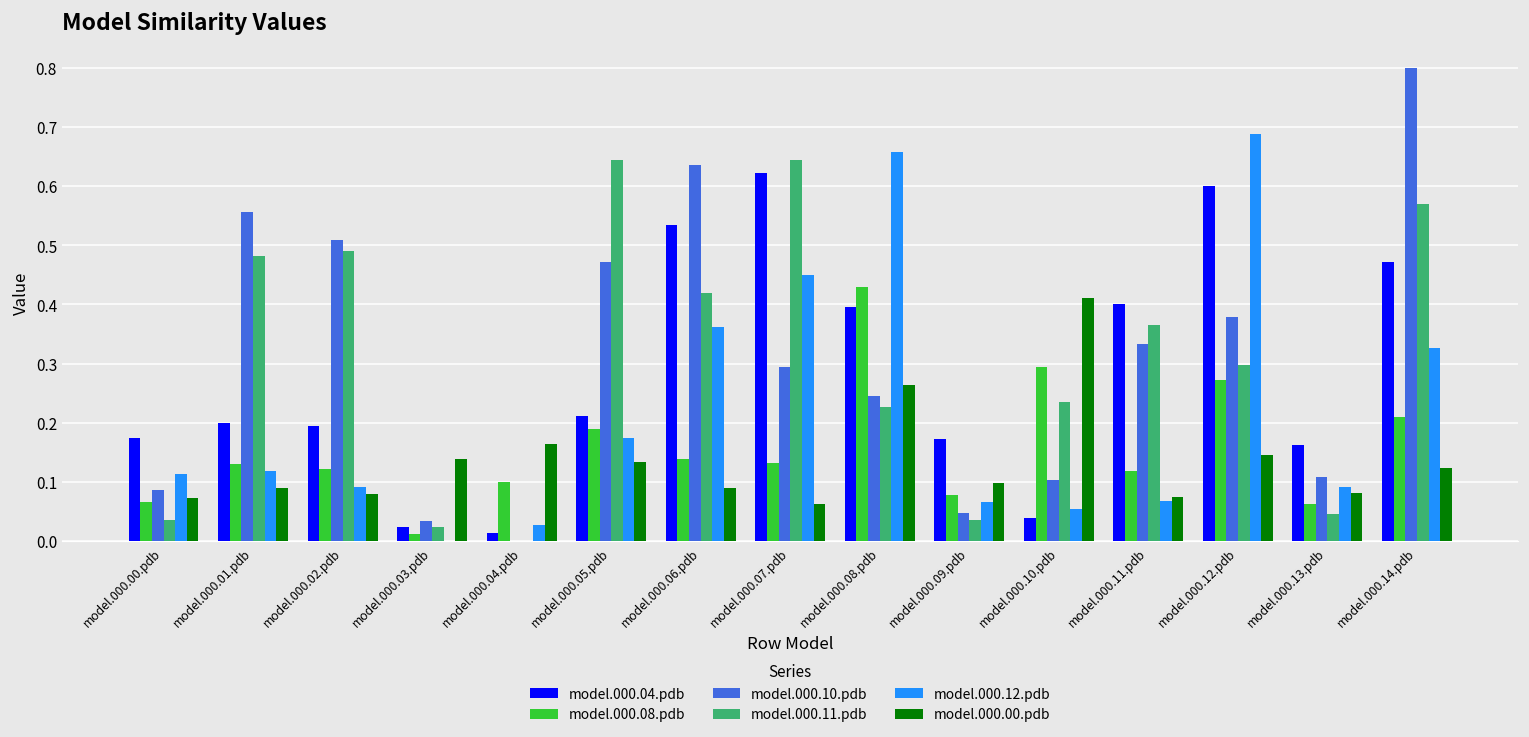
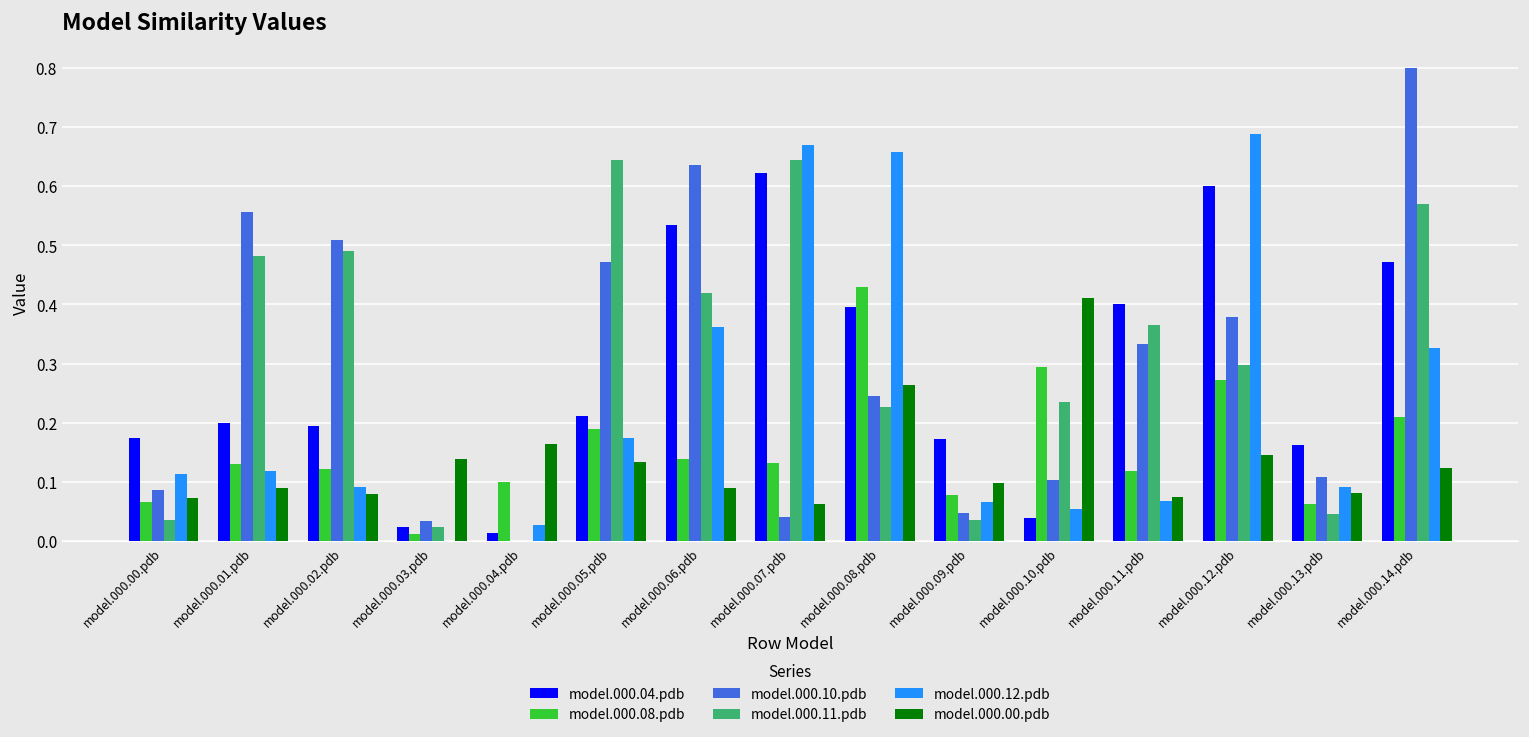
  {
    "model.000.04.pdb": {
      "model.000.00.pdb": 0.17,
      "model.000.01.pdb": 0.20,
      "model.000.02.pdb": 0.19,
      "model.000.03.pdb": 0.02,
      "model.000.04.pdb": 0.01,
      "model.000.05.pdb": 0.21,
      "model.000.06.pdb": 0.54,
      "model.000.07.pdb": 0.62,
      "model.000.08.pdb": 0.40,
      "model.000.09.pdb": 0.17,
      "model.000.10.pdb": 0.04,
      "model.000.11.pdb": 0.40,
      "model.000.12.pdb": 0.60,
      "model.000.13.pdb": 0.16,
      "model.000.14.pdb": 0.47
    },
    "model.000.08.pdb": {
      "model.000.00.pdb": 0.07,
      "model.000.01.pdb": 0.13,
      "model.000.02.pdb": 0.12,
      "model.000.03.pdb": 0.01,
      "model.000.04.pdb": 0.10,
      "model.000.05.pdb": 0.19,
      "model.000.06.pdb": 0.14,
      "model.000.07.pdb": 0.13,
      "model.000.08.pdb": 0.43,
      "model.000.09.pdb": 0.08,
      "model.000.10.pdb": 0.30,
      "model.000.11.pdb": 0.12,
      "model.000.12.pdb": 0.27,
      "model.000.13.pdb": 0.06,
      "model.000.14.pdb": 0.21
    },
    "model.000.10.pdb": {
      "model.000.00.pdb": 0.09,
      "model.000.01.pdb": 0.56,
      "model.000.02.pdb": 0.51,
      "model.000.03.pdb": 0.03,
      "model.000.04.pdb": 0.00,
      "model.000.05.pdb": 0.47,
      "model.000.06.pdb": 0.64,
-     "model.000.07.pdb": 0.29,
+     "model.000.07.pdb": 0.04,
      "model.000.08.pdb": 0.25,
      "model.000.09.pdb": 0.05,
      "model.000.10.pdb": 0.10,
      "model.000.11.pdb": 0.33,
      "model.000.12.pdb": 0.38,
      "model.000.13.pdb": 0.11,
      "model.000.14.pdb": 0.80
    },
    "model.000.11.pdb": {
      "model.000.00.pdb": 0.04,
      "model.000.01.pdb": 0.48,
      "model.000.02.pdb": 0.49,
      "model.000.03.pdb": 0.02,
      "model.000.04.pdb": 0.00,
      "model.000.05.pdb": 0.64,
      "model.000.06.pdb": 0.42,
      "model.000.07.pdb": 0.64,
      "model.000.08.pdb": 0.23,
      "model.000.09.pdb": 0.04,
      "model.000.10.pdb": 0.24,
      "model.000.11.pdb": 0.37,
      "model.000.12.pdb": 0.30,
      "model.000.13.pdb": 0.05,
      "model.000.14.pdb": 0.57
    },
    "model.000.12.pdb": {
      "model.000.00.pdb": 0.11,
      "model.000.01.pdb": 0.12,
      "model.000.02.pdb": 0.09,
      "model.000.03.pdb": 0.00,
      "model.000.04.pdb": 0.03,
      "model.000.05.pdb": 0.18,
      "model.000.06.pdb": 0.36,
-     "model.000.07.pdb": 0.45,
+     "model.000.07.pdb": 0.67,
      "model.000.08.pdb": 0.66,
      "model.000.09.pdb": 0.07,
      "model.000.10.pdb": 0.06,
      "model.000.11.pdb": 0.07,
      "model.000.12.pdb": 0.69,
      "model.000.13.pdb": 0.09,
      "model.000.14.pdb": 0.33
    },
    "model.000.00.pdb": {
      "model.000.00.pdb": 0.07,
      "model.000.01.pdb": 0.09,
      "model.000.02.pdb": 0.08,
      "model.000.03.pdb": 0.14,
      "model.000.04.pdb": 0.16,
      "model.000.05.pdb": 0.13,
      "model.000.06.pdb": 0.09,
      "model.000.07.pdb": 0.06,
      "model.000.08.pdb": 0.26,
      "model.000.09.pdb": 0.10,
      "model.000.10.pdb": 0.41,
      "model.000.11.pdb": 0.07,
      "model.000.12.pdb": 0.15,
      "model.000.13.pdb": 0.08,
      "model.000.14.pdb": 0.12
    }
  }
